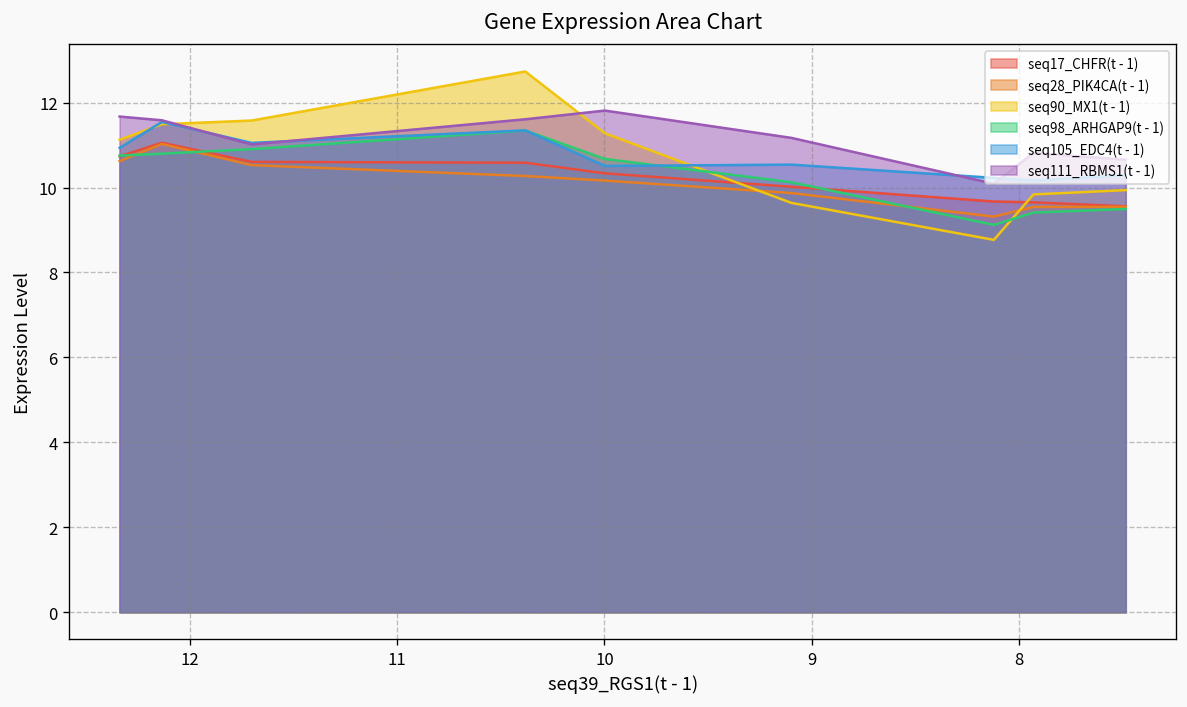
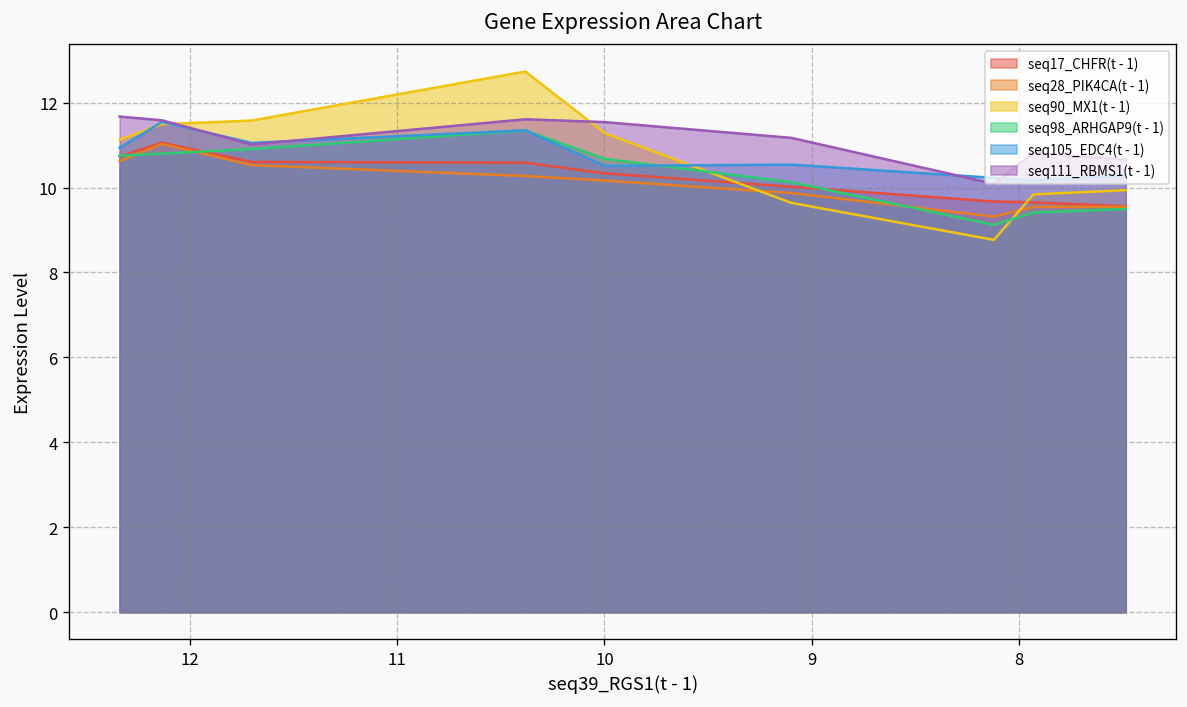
  {
    "seq98_ARHGAP9(t - 1)": {
      "10": 10.7
    },
    "seq105_EDC4(t - 1)": {
      "10": 10.5
    },
    "seq111_RBMS1(t - 1)": {
-     "10": 11.8
+     "10": 11.5
    }
  }
